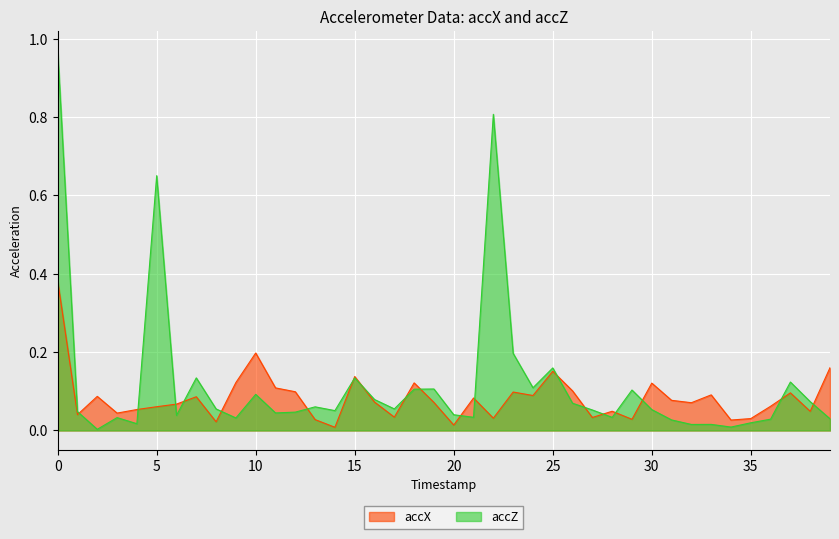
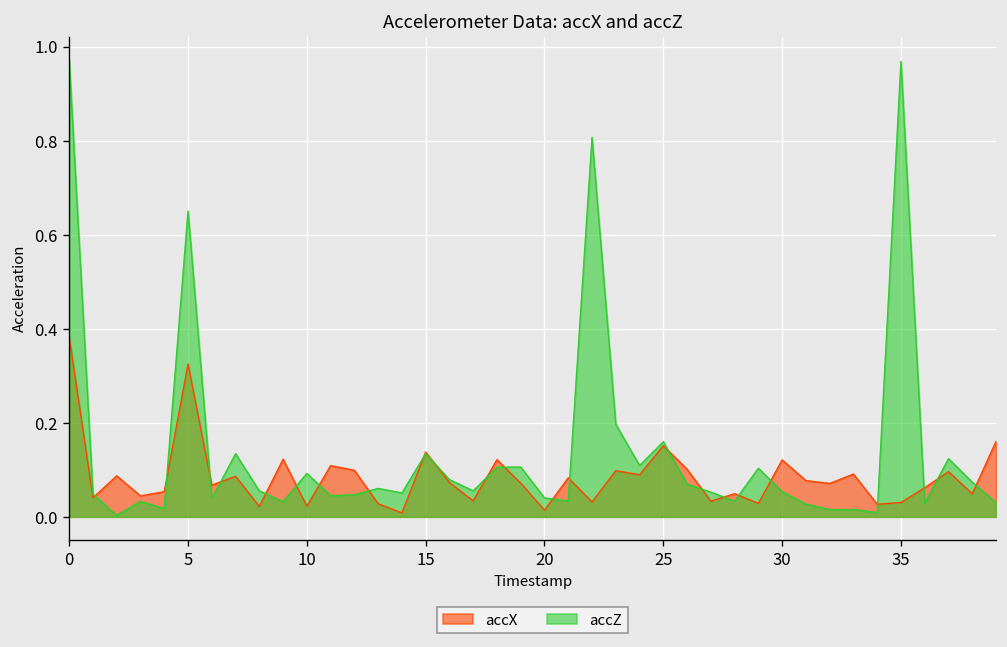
  {
    "accX": {
      "0": 0.38,
-     "5": 0.06,
-     "10": 0.20,
+     "5": 0.32,
+     "10": 0.02,
      "20": 0.01,
      "25": 0.15,
      "30": 0.12,
      "35": 0.03
    },
    "accZ": {
      "0": 0.97,
      "5": 0.65,
      "10": 0.09,
      "20": 0.04,
      "25": 0.16,
      "30": 0.05,
-     "35": 0.02
+     "35": 0.97
    }
  }
